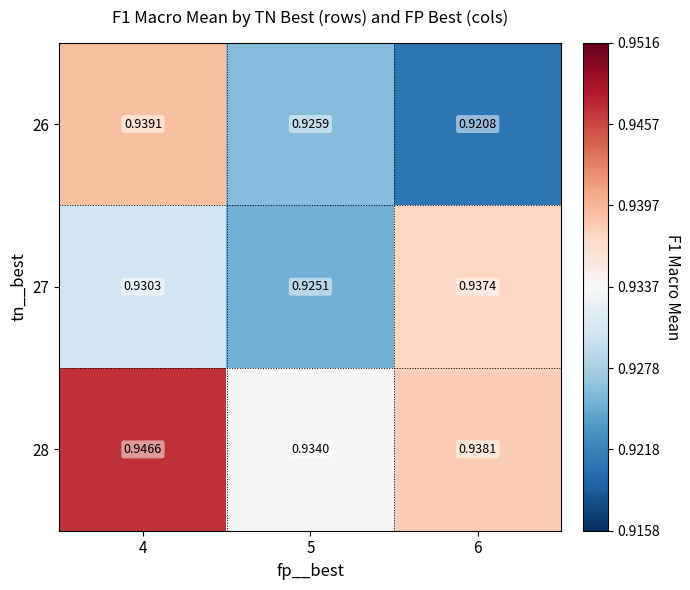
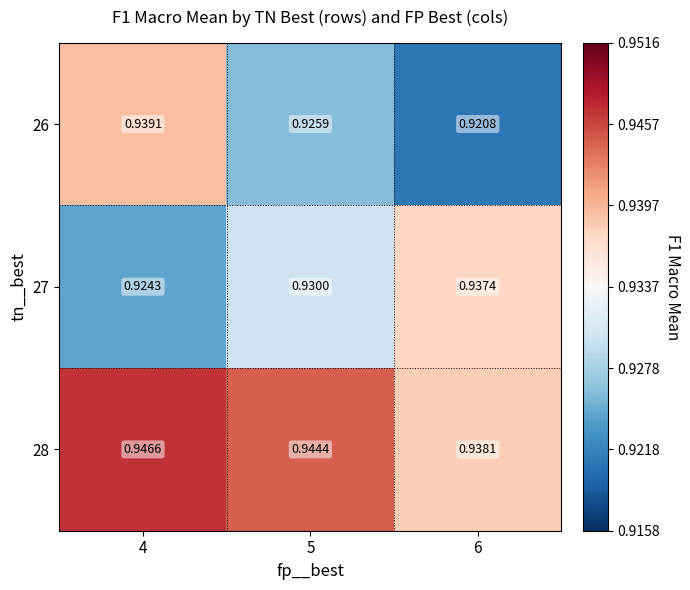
  {
    "27": {
-     "4": 0.9303,
-     "5": 0.9251
+     "4": 0.9243,
+     "5": 0.9300
    },
    "28": {
-     "5": 0.9340
+     "5": 0.9444
    }
  }
